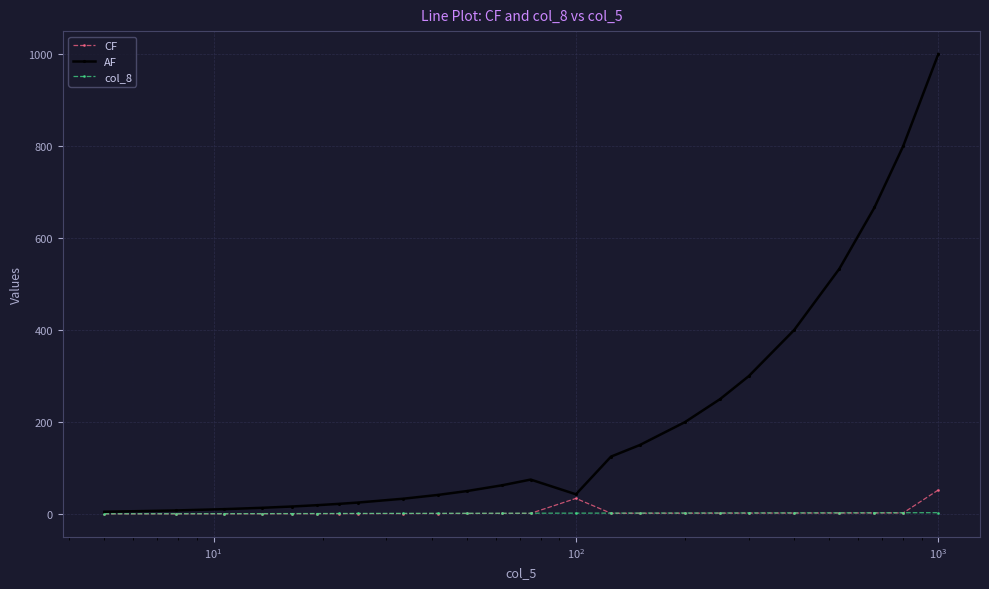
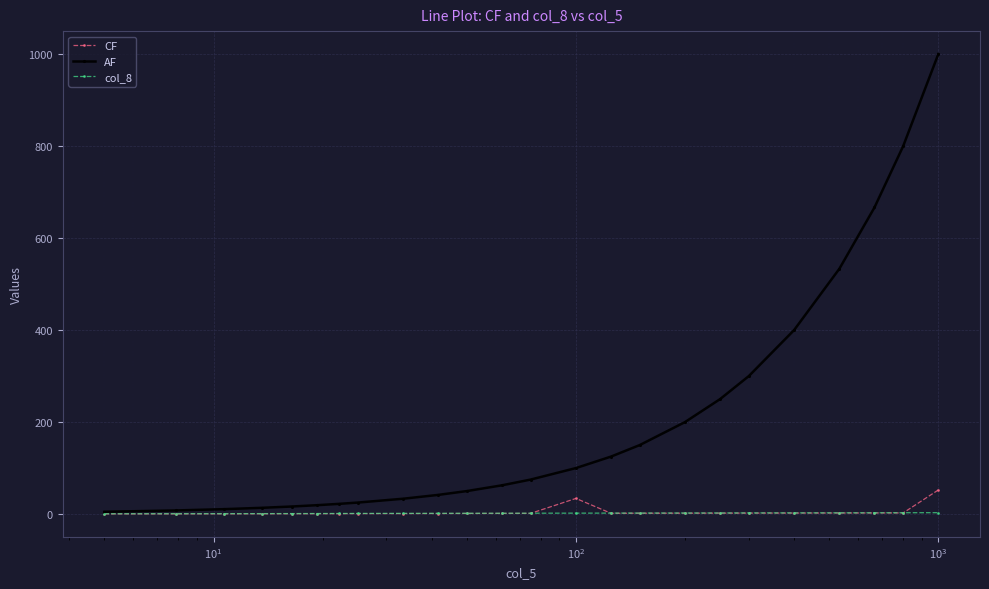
  {
    "CF": {
      "10^2": 30,
      "10^3": 50
    },
    "AF": {
-     "10^2": 40,
+     "10^2": 100,
      "10^3": 1000
    },
    "col_8": {
      "10^2": 0,
      "10^3": 0
    }
  }
